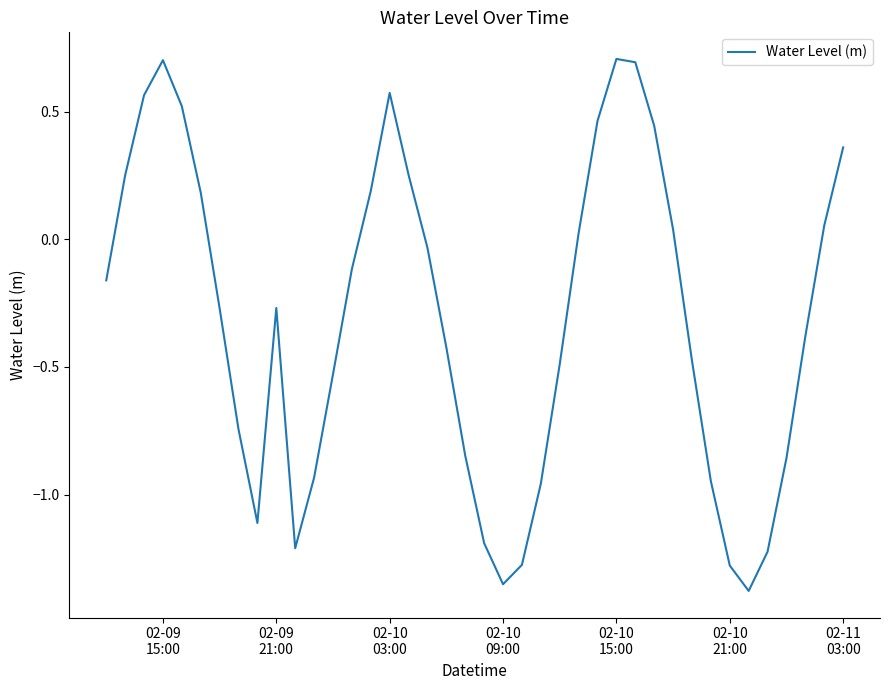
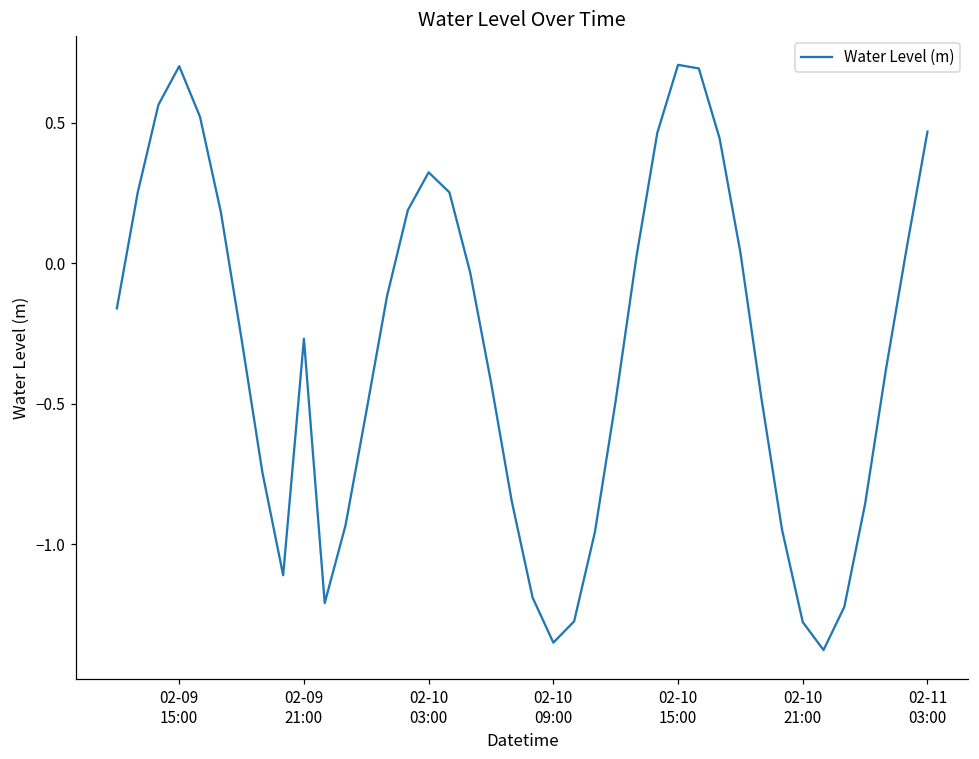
  {
    "02-09 15:00": 0.70,
    "02-09 21:00": -0.27,
-   "02-10 03:00": 0.57,
+   "02-10 03:00": 0.32,
    "02-10 09:00": -1.35,
    "02-10 15:00": 0.71,
    "02-10 21:00": -1.28,
-   "02-11 03:00": 0.36
+   "02-11 03:00": 0.47
  }
